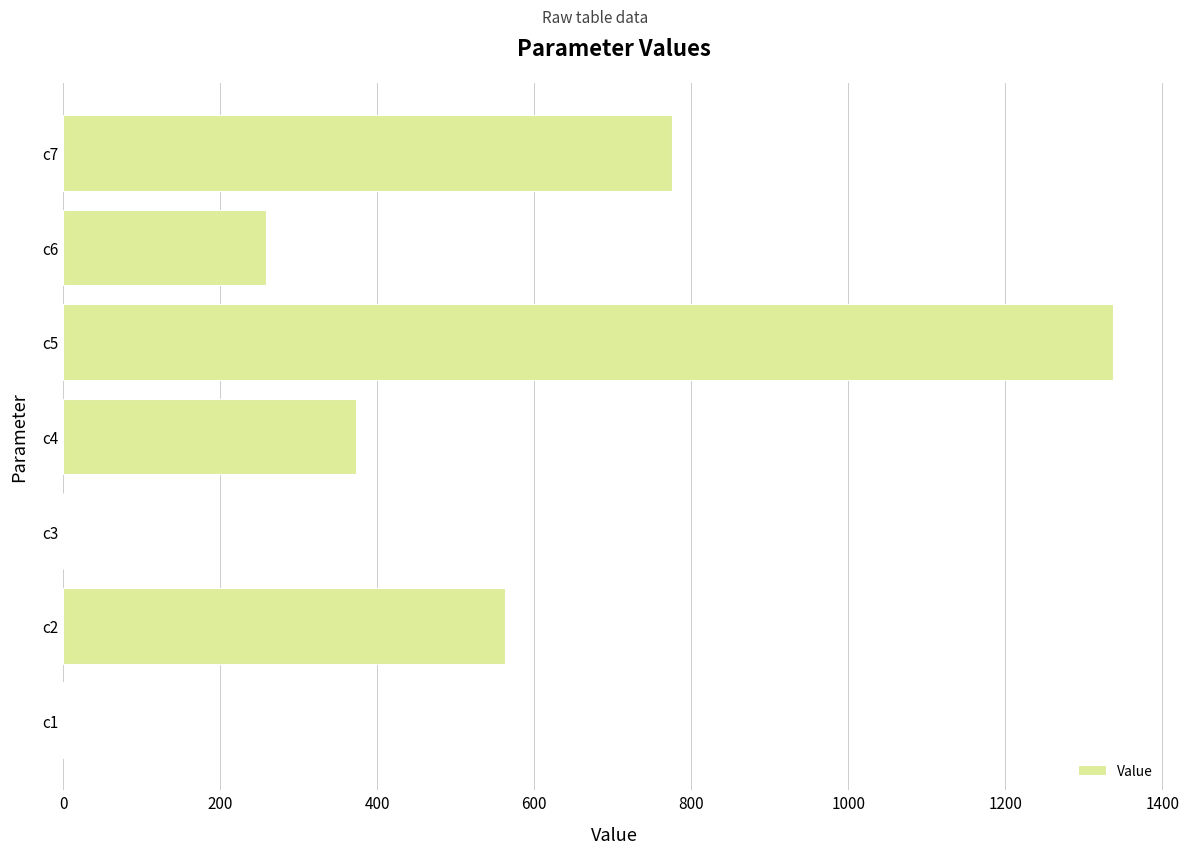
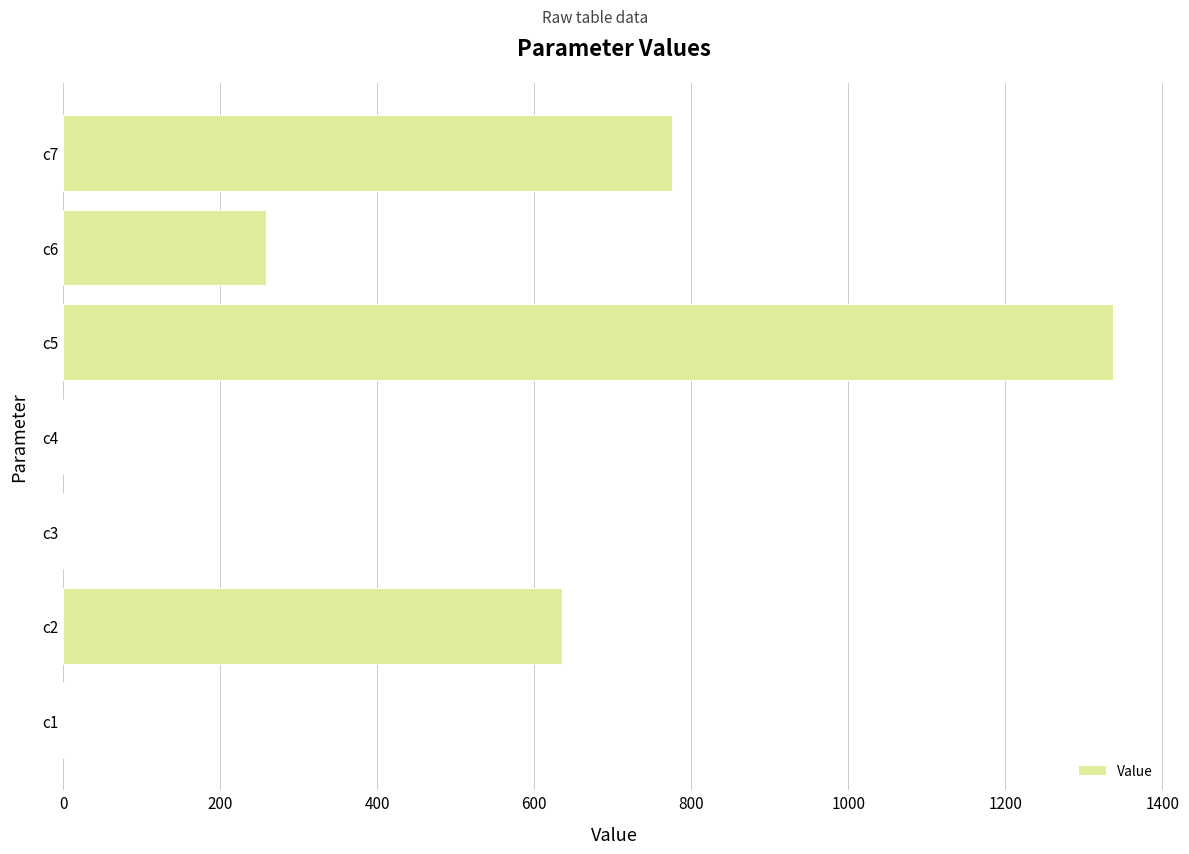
  {
    "c7": 780,
    "c6": 260,
    "c5": 1340,
-   "c4": 370,
-   "c2": 560
+   "c4": 0,
+   "c2": 640
  }
